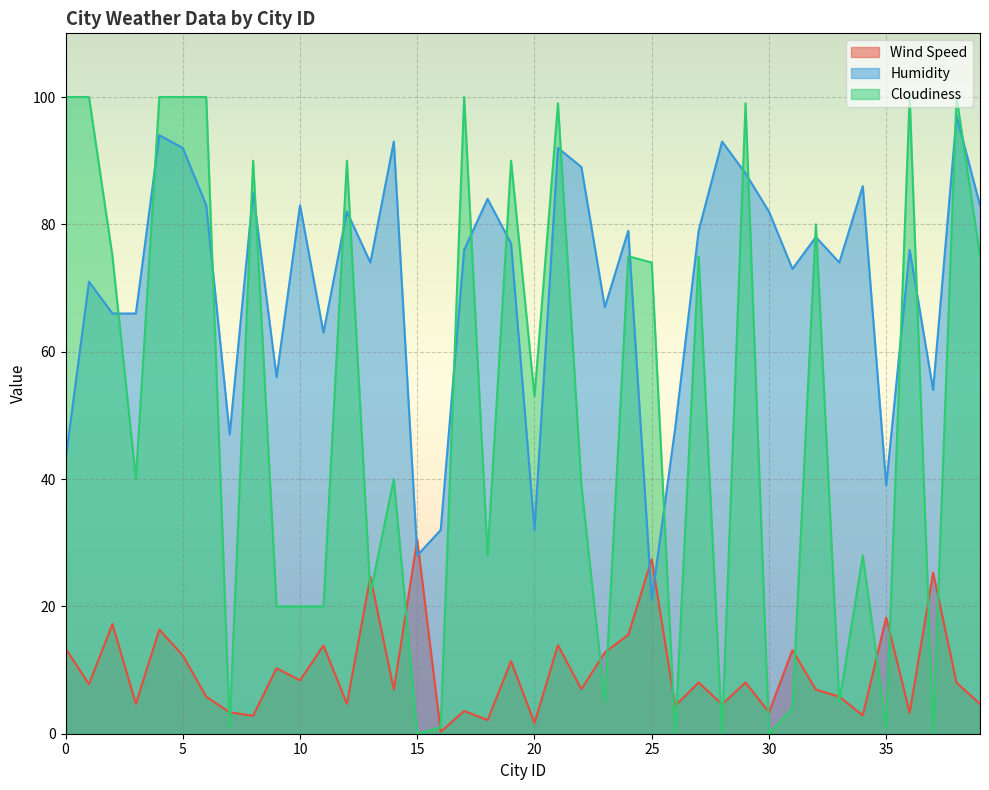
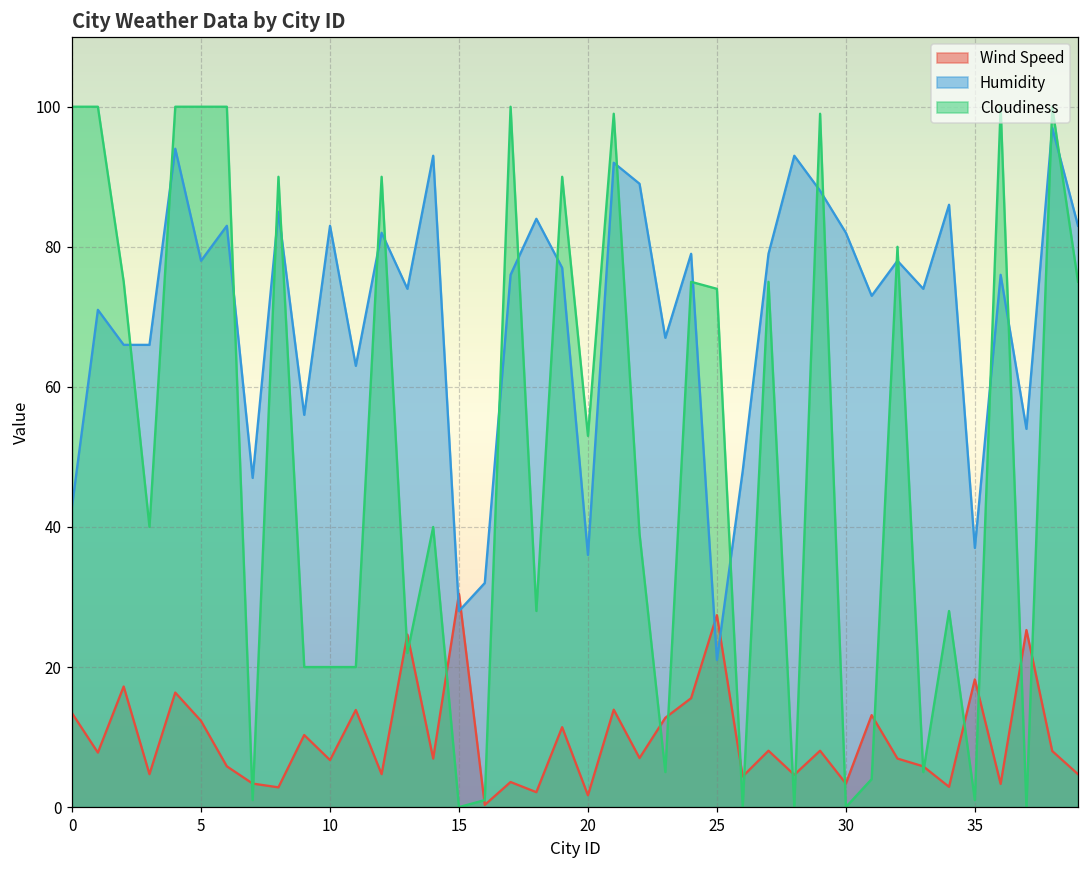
  {
    "Wind Speed": {
      "0": 13,
      "5": 12,
-     "10": 8,
+     "10": 7,
      "15": 30,
      "20": 2,
      "25": 27,
      "30": 3,
      "35": 18
    },
    "Humidity": {
      "0": 43,
-     "5": 92,
+     "5": 78,
      "10": 83,
      "15": 28,
-     "20": 32,
+     "20": 36,
      "25": 21,
      "30": 82,
-     "35": 39
+     "35": 37
    },
    "Cloudiness": {
      "0": 100,
      "5": 100,
      "10": 20,
      "15": 0,
      "20": 53,
      "25": 74,
      "30": 0,
      "35": 1
    }
  }
